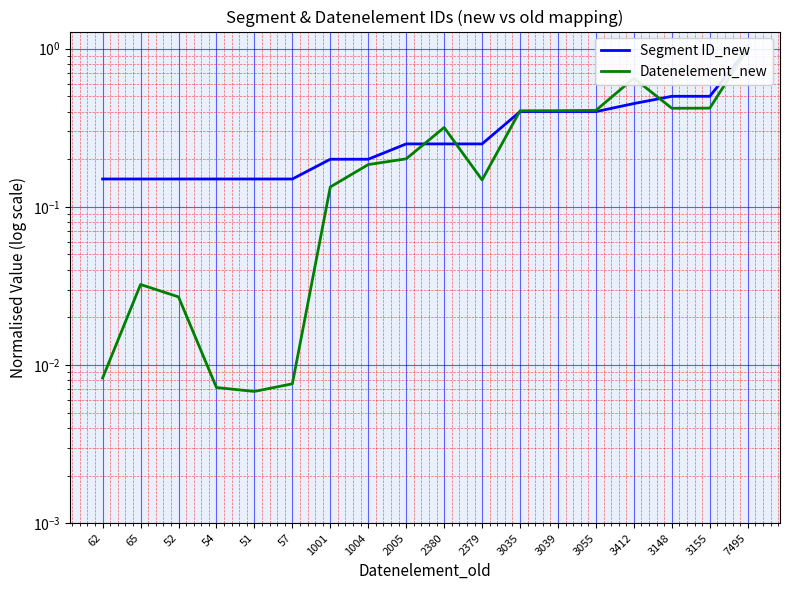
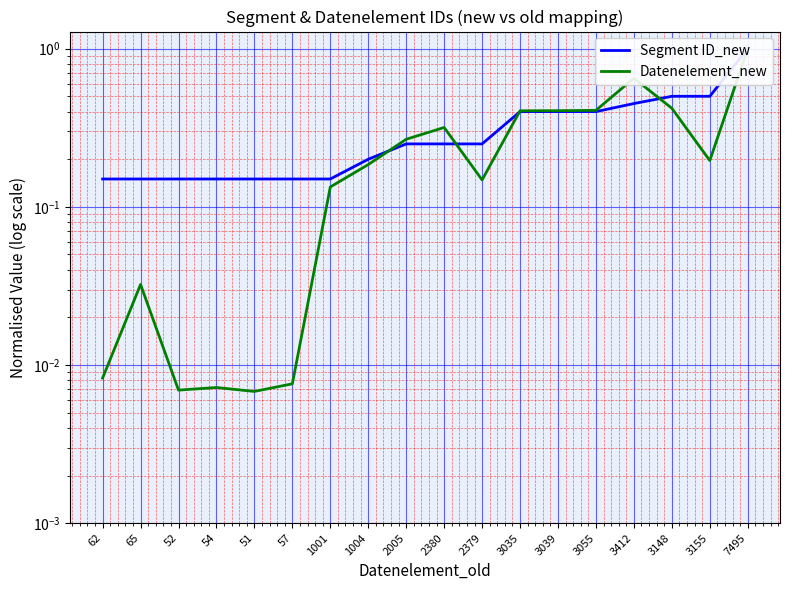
  {
    "Segment ID_new": {
      "62": 0.15,
      "65": 0.15,
      "52": 0.15,
      "54": 0.15,
      "51": 0.15,
      "57": 0.15,
-     "1001": 0.20,
+     "1001": 0.15,
      "1004": 0.20,
      "2005": 0.25,
      "2380": 0.25,
      "2379": 0.25,
      "3412": 0.45,
      "3148": 0.50,
      "3155": 0.50
    },
    "Datenelement_new": {
      "62": 0.008,
      "65": 0.032,
-     "52": 0.027,
+     "52": 0.007,
      "54": 0.007,
      "51": 0.007,
      "57": 0.008,
      "1001": 0.13,
      "1004": 0.19,
-     "2005": 0.20,
+     "2005": 0.27,
      "2380": 0.32,
      "2379": 0.15,
      "3148": 0.42,
-     "3155": 0.42
+     "3155": 0.20
    }
  }
